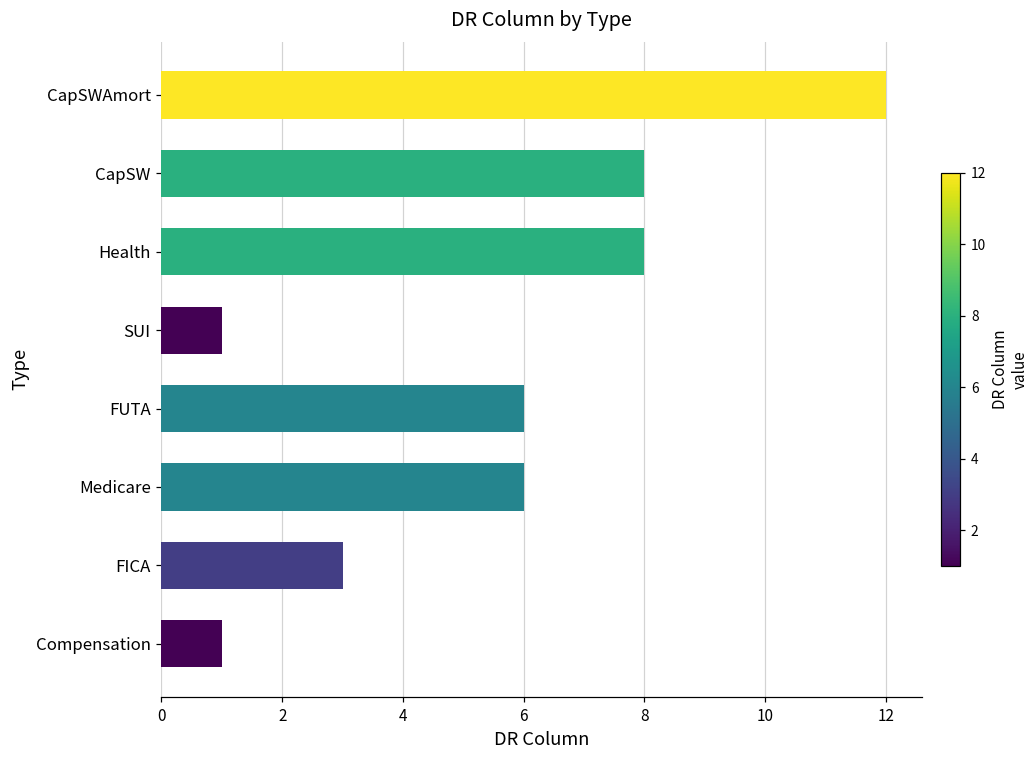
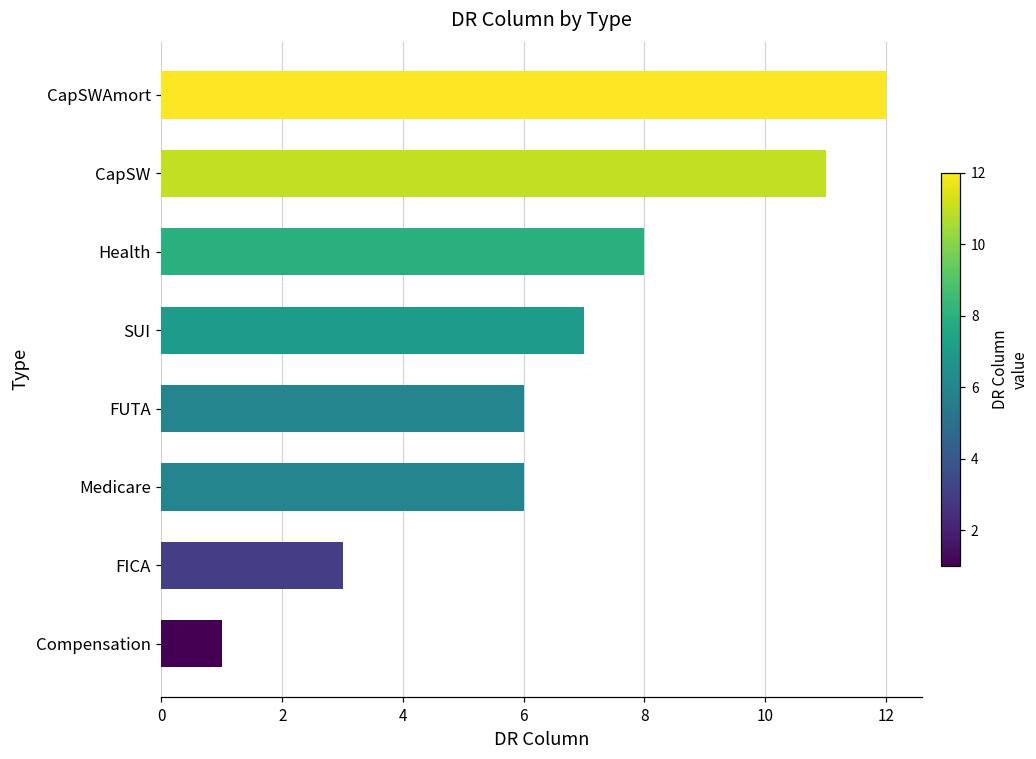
  {
    "CapSWAmort": 12,
-   "CapSW": 8,
+   "CapSW": 11,
    "Health": 8,
-   "SUI": 1,
+   "SUI": 7,
    "FUTA": 6,
    "Medicare": 6,
    "FICA": 3,
    "Compensation": 1
  }
